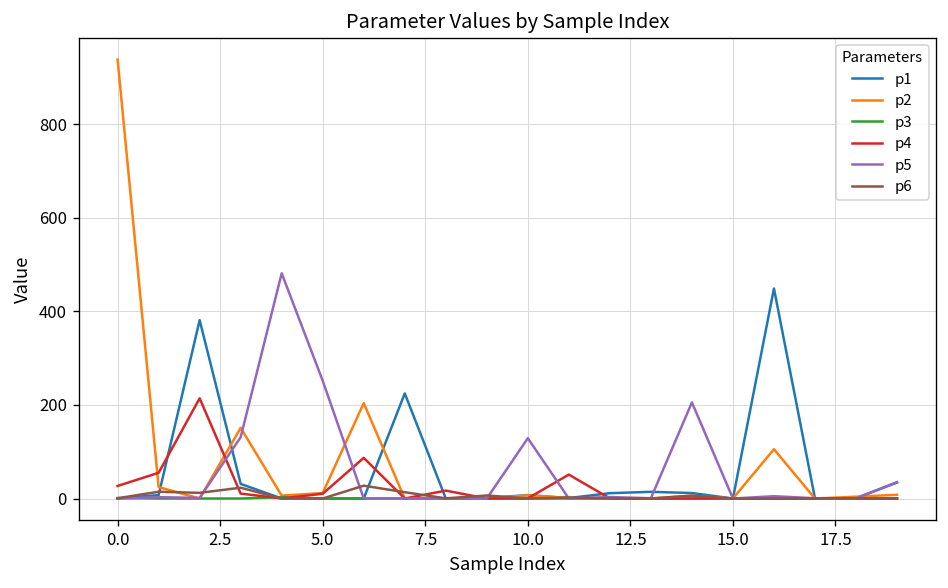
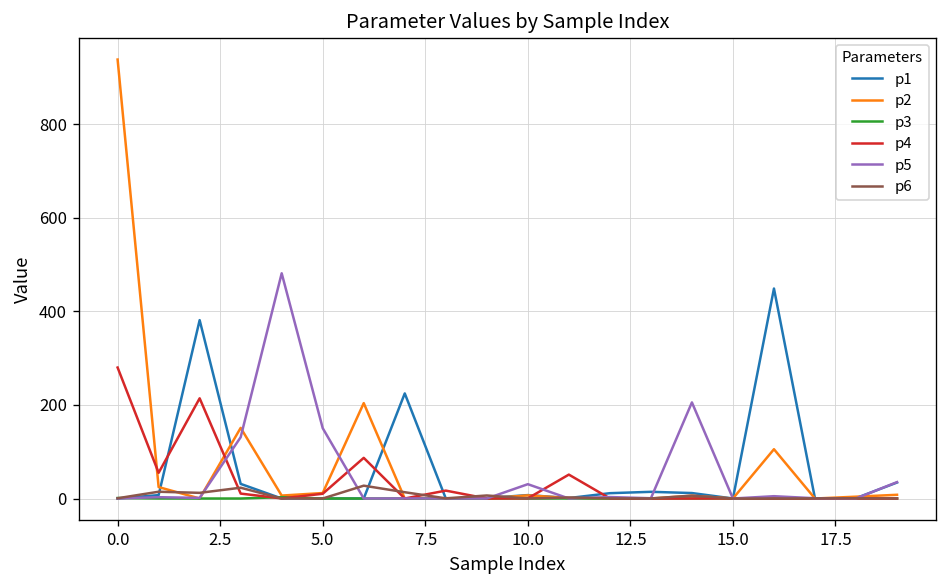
  {
    "p2": {
      "0.0": 940
    },
    "p4": {
-     "0.0": 30
+     "0.0": 280
    },
    "p5": {
-     "5.0": 250,
-     "10.0": 130
+     "5.0": 150,
+     "10.0": 30
    }
  }
